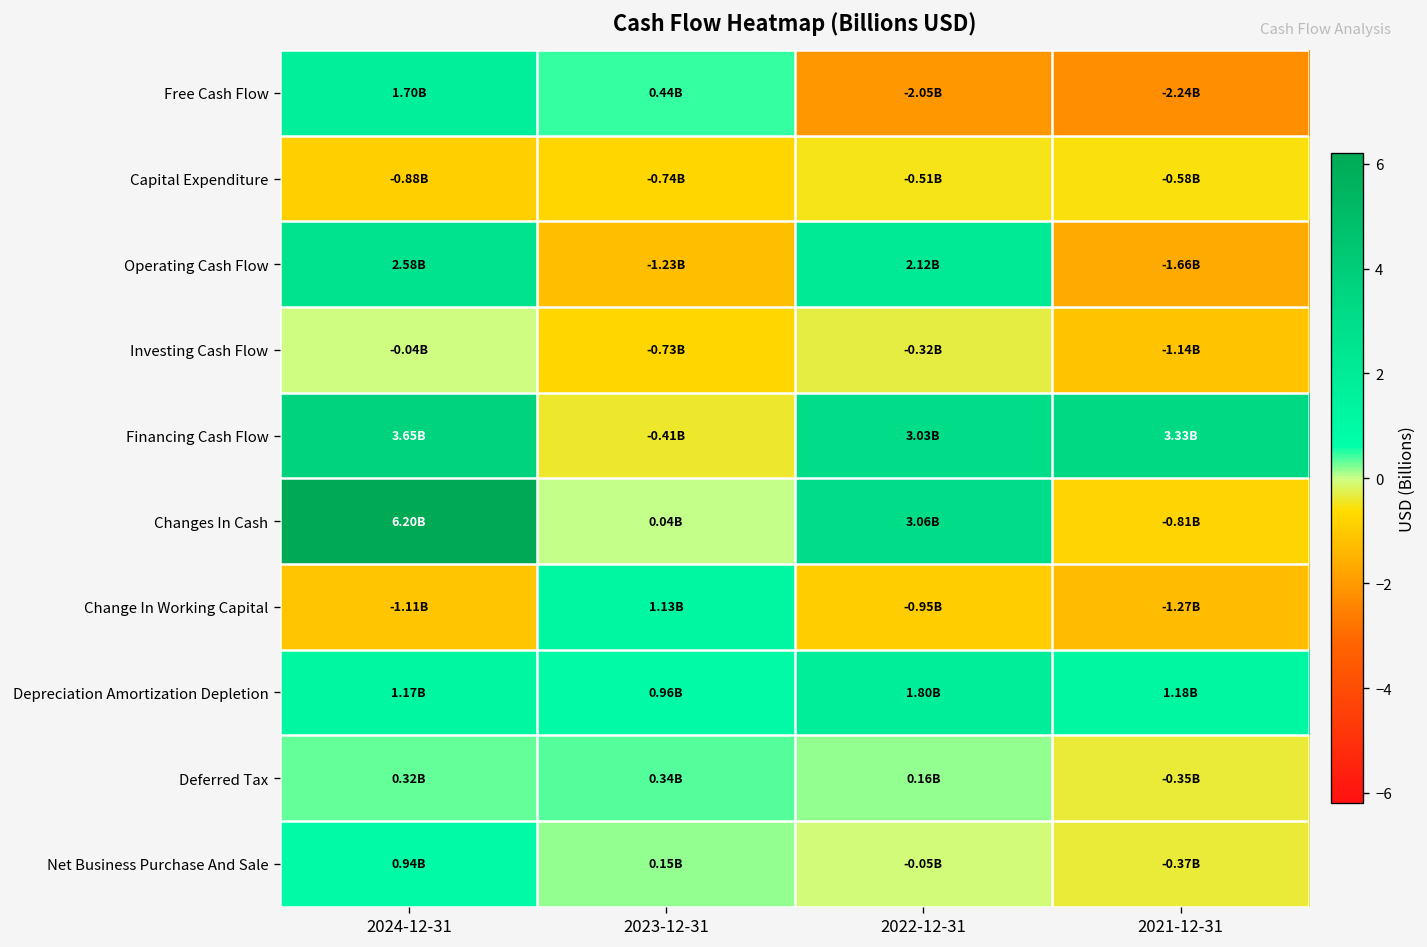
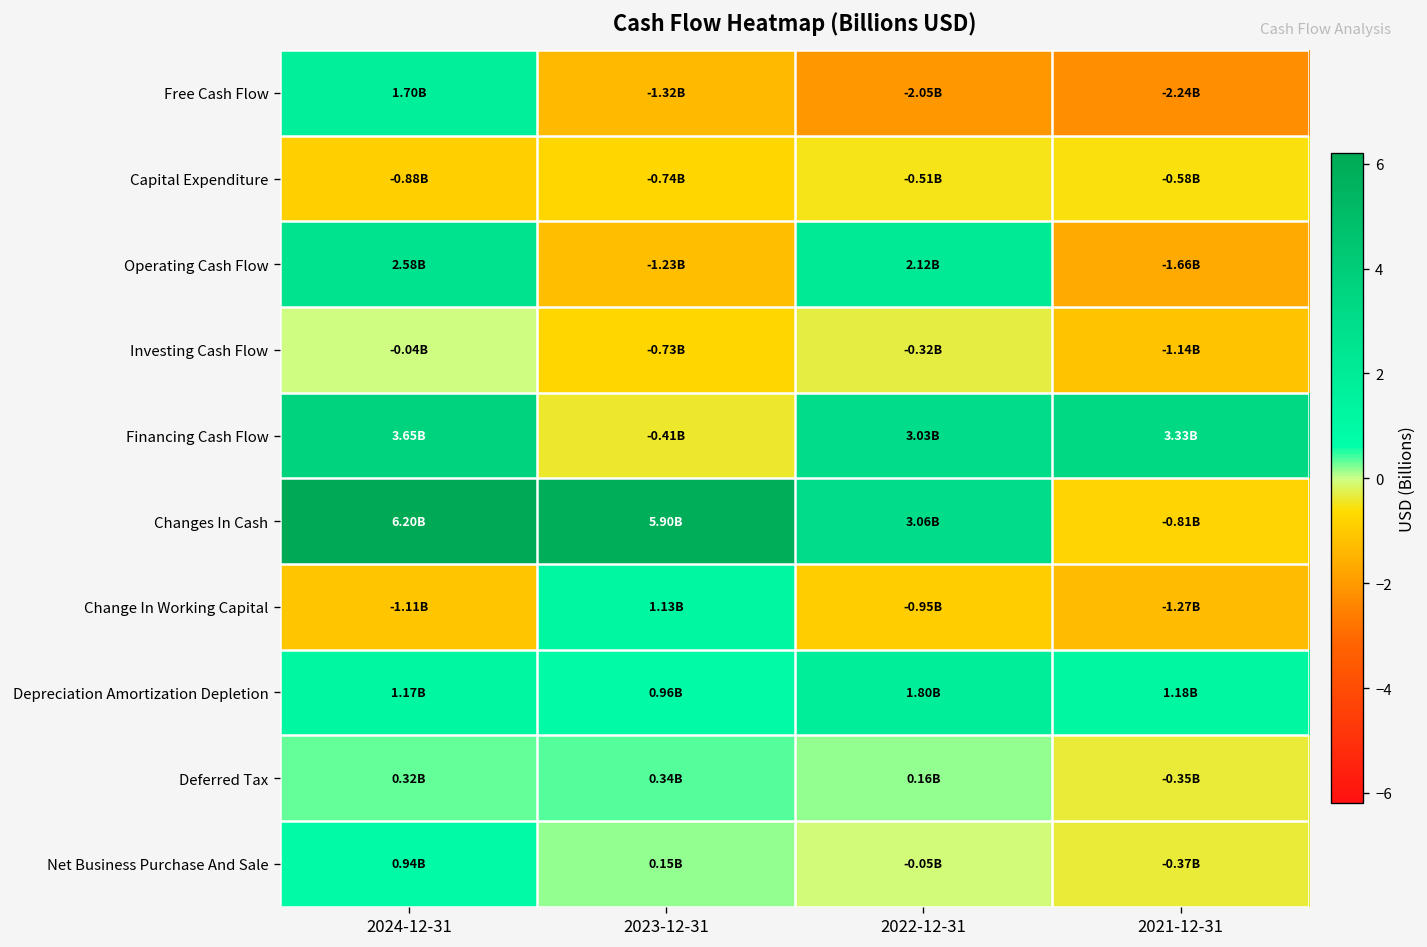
  {
    "Free Cash Flow": {
      "2024-12-31": "1.70B",
-     "2023-12-31": "0.44B",
+     "2023-12-31": "-1.32B",
      "2022-12-31": "-2.05B",
      "2021-12-31": "-2.24B"
    },
    "Capital Expenditure": {
      "2024-12-31": "-0.88B",
      "2023-12-31": "-0.74B",
      "2022-12-31": "-0.51B",
      "2021-12-31": "-0.58B"
    },
    "Operating Cash Flow": {
      "2024-12-31": "2.58B",
      "2023-12-31": "-1.23B",
      "2022-12-31": "2.12B",
      "2021-12-31": "-1.66B"
    },
    "Investing Cash Flow": {
      "2024-12-31": "-0.04B",
      "2023-12-31": "-0.73B",
      "2022-12-31": "-0.32B",
      "2021-12-31": "-1.14B"
    },
    "Financing Cash Flow": {
      "2024-12-31": "3.65B",
      "2023-12-31": "-0.41B",
      "2022-12-31": "3.03B",
      "2021-12-31": "3.33B"
    },
    "Changes In Cash": {
      "2024-12-31": "6.20B",
-     "2023-12-31": "0.04B",
+     "2023-12-31": "5.90B",
      "2022-12-31": "3.06B",
      "2021-12-31": "-0.81B"
    },
    "Change In Working Capital": {
      "2024-12-31": "-1.11B",
      "2023-12-31": "1.13B",
      "2022-12-31": "-0.95B",
      "2021-12-31": "-1.27B"
    },
    "Depreciation Amortization Depletion": {
      "2024-12-31": "1.17B",
      "2023-12-31": "0.96B",
      "2022-12-31": "1.80B",
      "2021-12-31": "1.18B"
    },
    "Deferred Tax": {
      "2024-12-31": "0.32B",
      "2023-12-31": "0.34B",
      "2022-12-31": "0.16B",
      "2021-12-31": "-0.35B"
    },
    "Net Business Purchase And Sale": {
      "2024-12-31": "0.94B",
      "2023-12-31": "0.15B",
      "2022-12-31": "-0.05B",
      "2021-12-31": "-0.37B"
    }
  }
